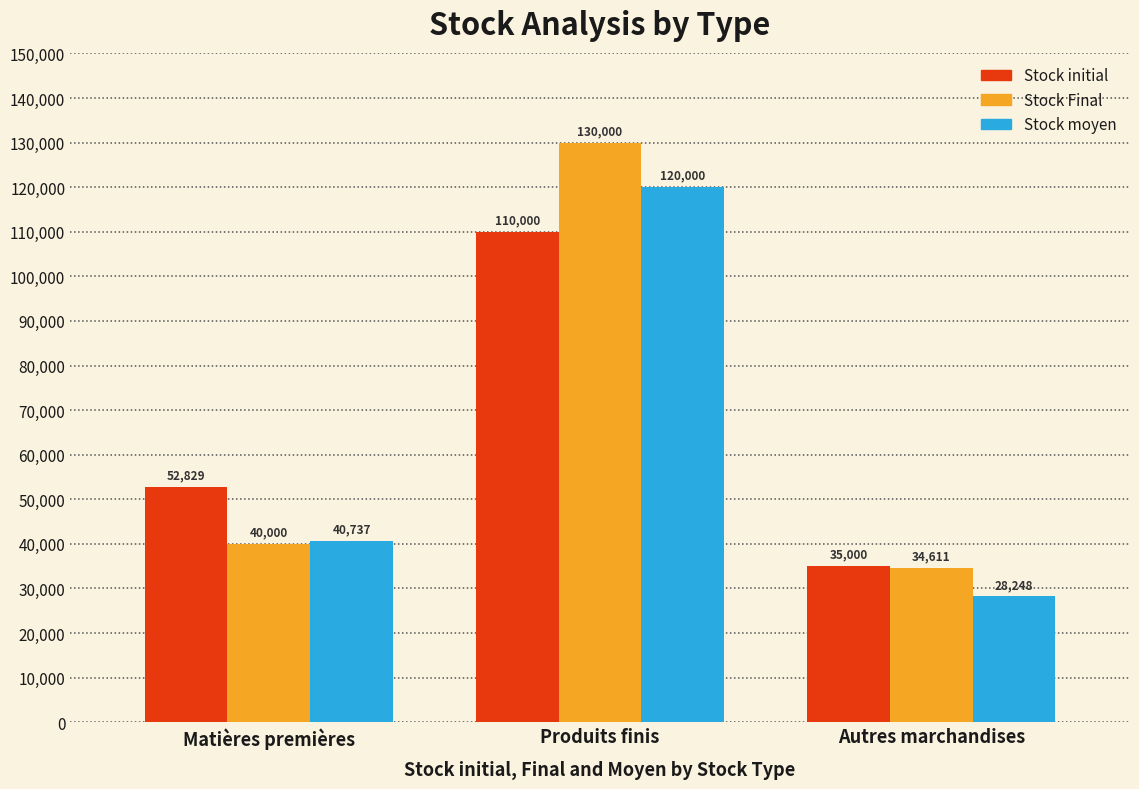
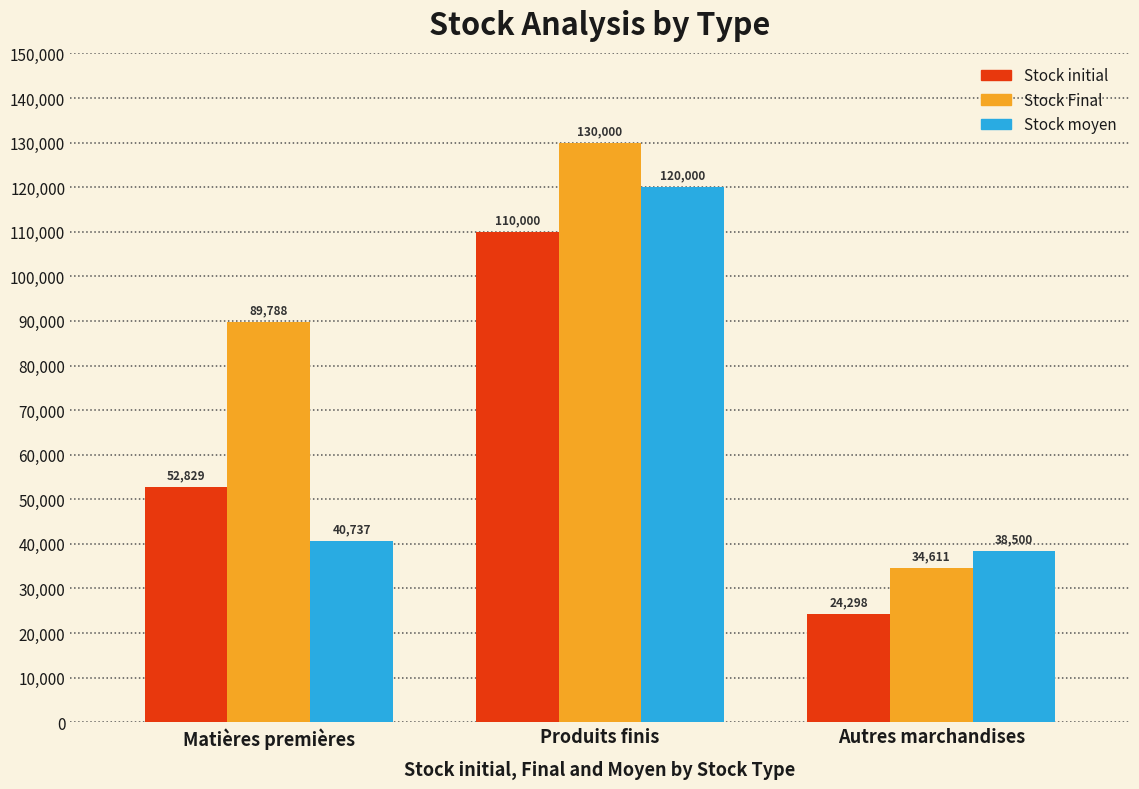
  {
    "Stock initial": {
      "Matières premières": "52,829",
      "Produits finis": "110,000",
-     "Autres marchandises": "35,000"
+     "Autres marchandises": "24,298"
    },
    "Stock Final": {
-     "Matières premières": "40,000",
+     "Matières premières": "89,788",
      "Produits finis": "130,000",
      "Autres marchandises": "34,611"
    },
    "Stock moyen": {
      "Matières premières": "40,737",
      "Produits finis": "120,000",
-     "Autres marchandises": "28,248"
+     "Autres marchandises": "38,500"
    }
  }
